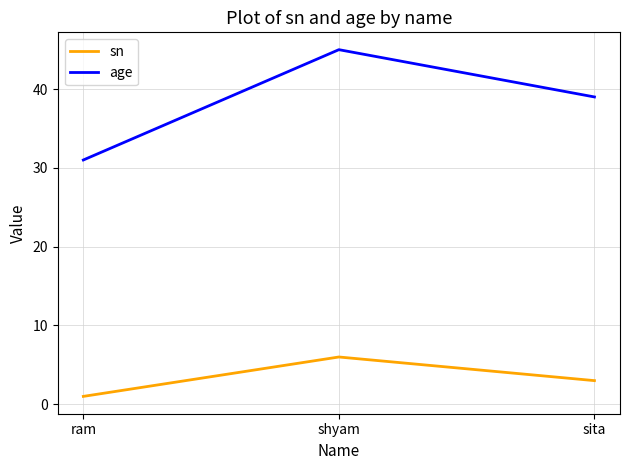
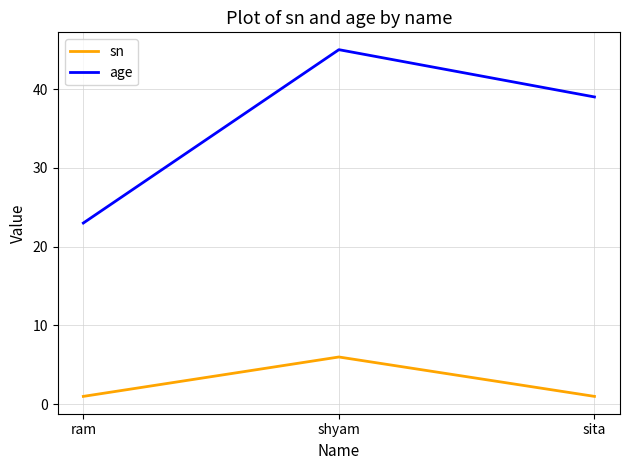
  {
    "sn": {
      "ram": 1,
      "shyam": 6,
-     "sita": 3
+     "sita": 1
    },
    "age": {
-     "ram": 31,
+     "ram": 23,
      "shyam": 45,
      "sita": 39
    }
  }
